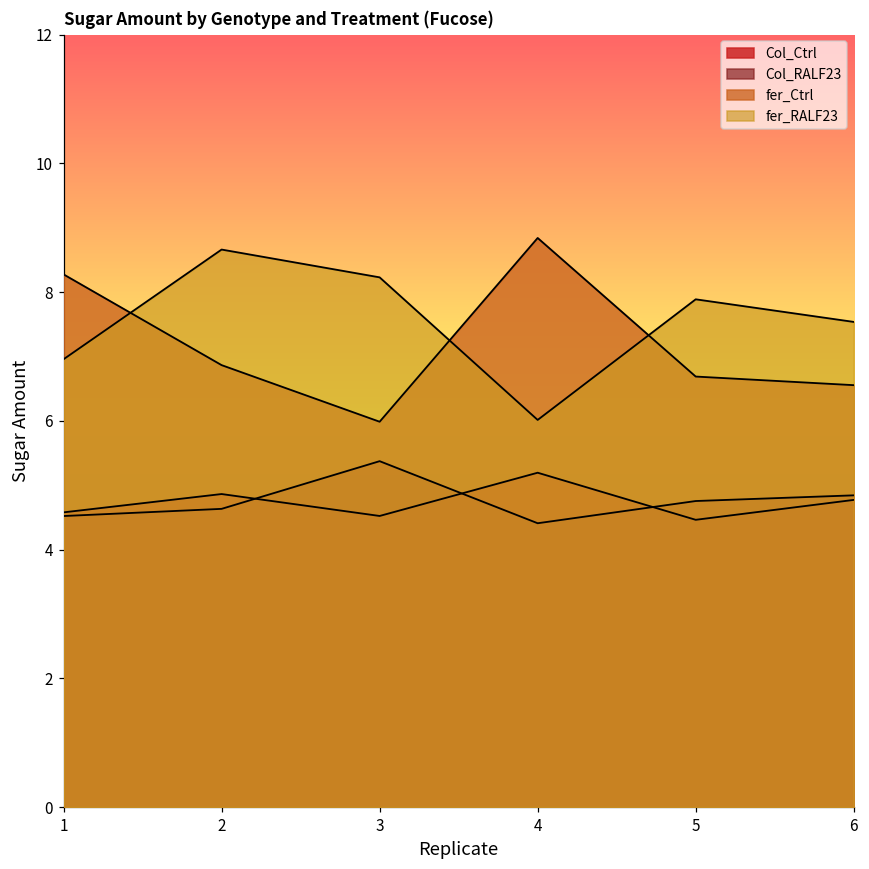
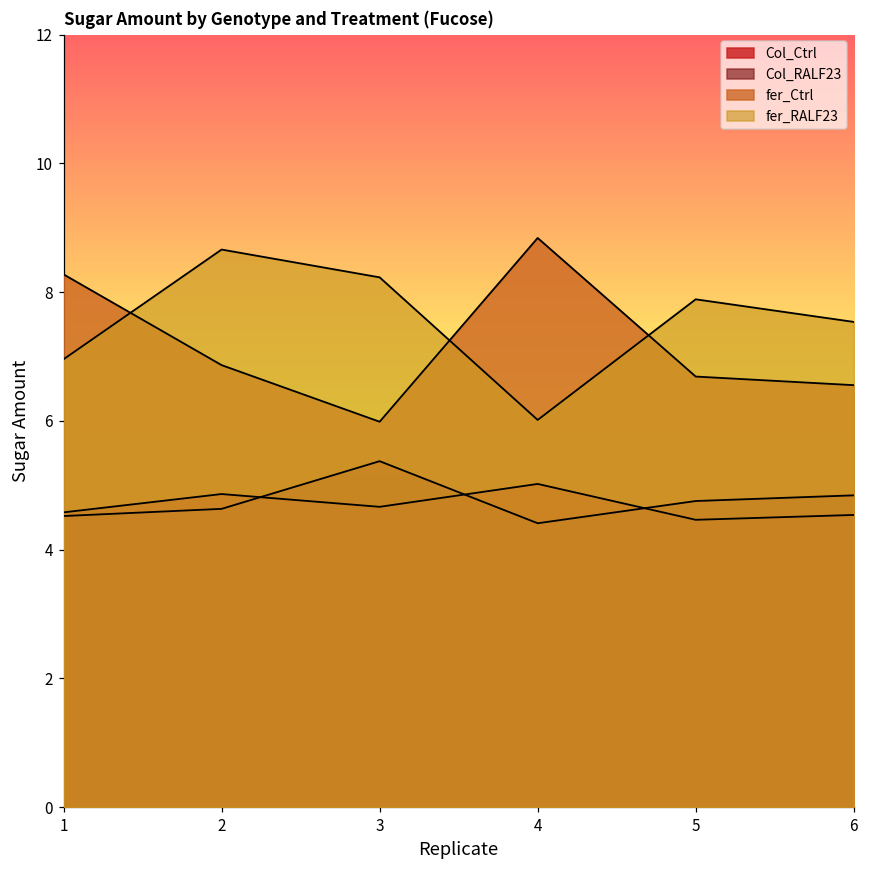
  {
    "Col_Ctrl": {
      "1": 4.6,
      "2": 4.9,
-     "3": 4.5,
-     "4": 5.2,
+     "3": 4.7,
+     "4": 5.0,
      "5": 4.5,
-     "6": 4.8
+     "6": 4.5
    },
    "Col_RALF23": {
      "1": 4.5,
      "2": 4.6,
      "3": 5.4,
      "4": 4.4,
      "5": 4.8,
      "6": 4.8
    }
  }
